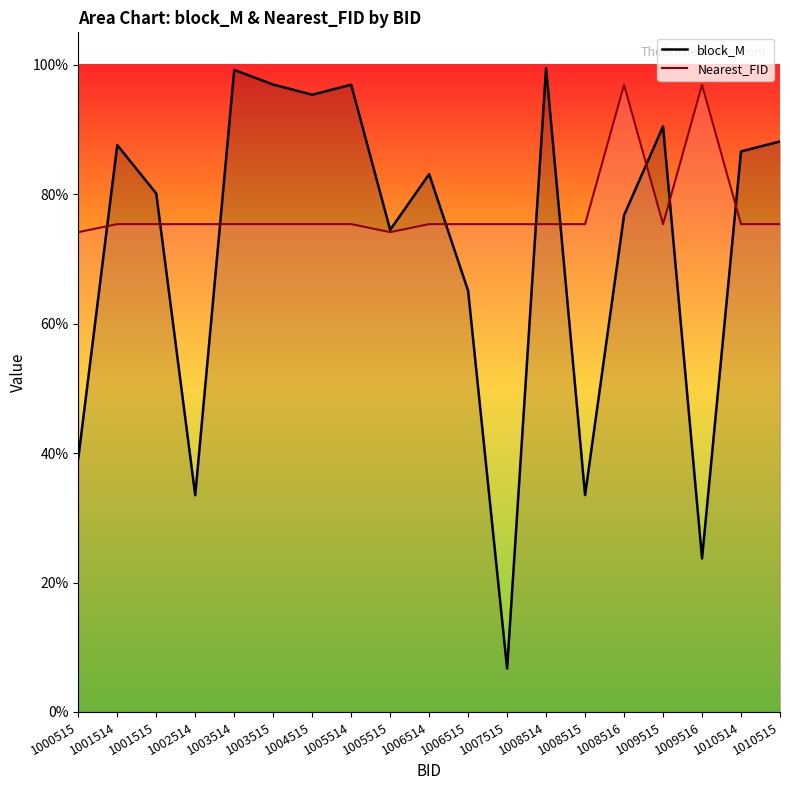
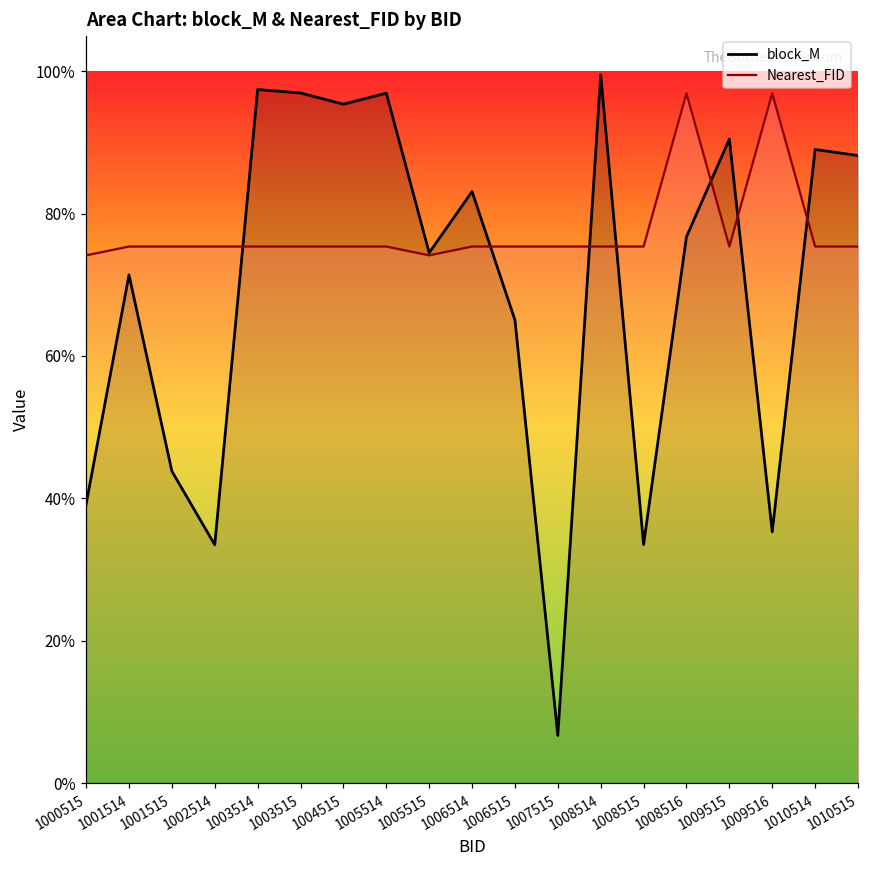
  {
    "block_M": {
      "1000515": "39%",
-     "1001514": "88%",
-     "1001515": "80%",
+     "1001514": "71%",
+     "1001515": "44%",
      "1002514": "33%",
-     "1003514": "99%",
+     "1003514": "97%",
      "1003515": "97%",
      "1004515": "95%",
      "1005514": "97%",
      "1006514": "83%",
      "1006515": "65%",
      "1007515": "7%",
      "1008514": "99%",
      "1008515": "34%",
      "1008516": "77%",
      "1009515": "90%",
-     "1009516": "24%",
-     "1010514": "87%",
+     "1009516": "35%",
+     "1010514": "89%",
      "1010515": "88%"
    }
  }
